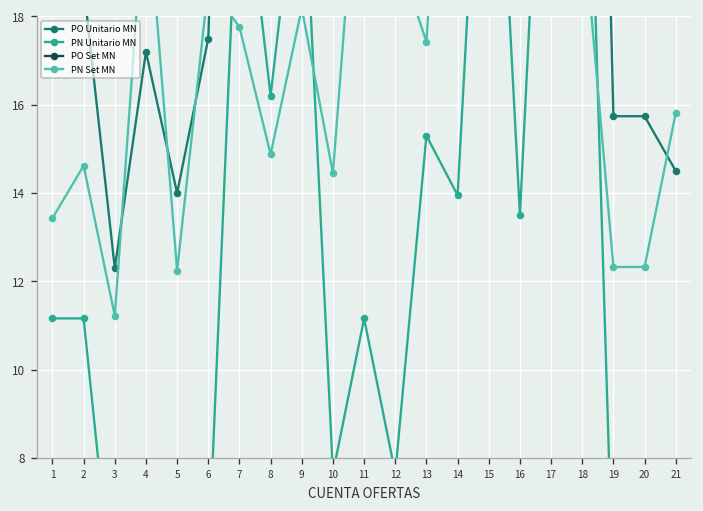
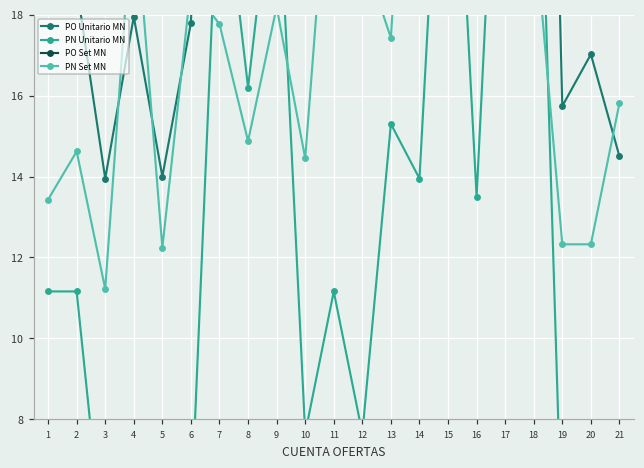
  {
    "PO Unitario MN": {
-     "3": 12.3,
-     "4": 17.2,
+     "3": 14.0,
+     "4": 18.0,
      "5": 14.0,
-     "6": 17.5,
+     "6": 17.8,
      "19": 15.7,
-     "20": 15.7,
+     "20": 17.0,
      "21": 14.5
    }
  }
